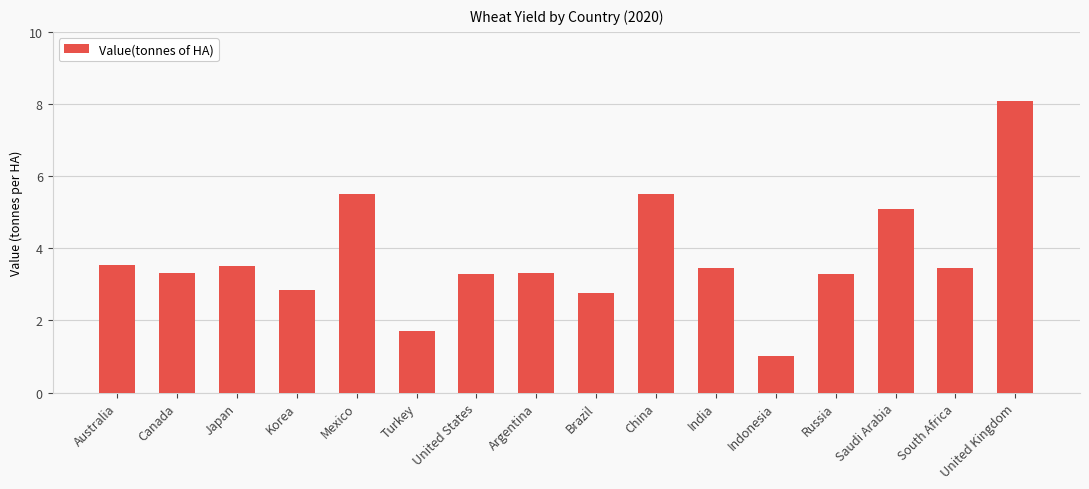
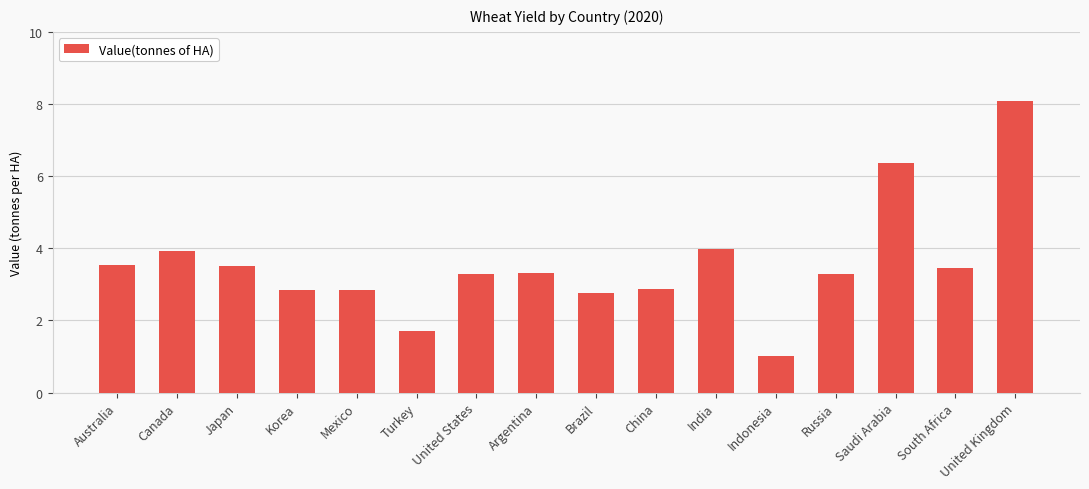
  {
    "Australia": 3.5,
-   "Canada": 3.3,
+   "Canada": 3.9,
    "Japan": 3.5,
    "Korea": 2.9,
-   "Mexico": 5.5,
+   "Mexico": 2.8,
    "Turkey": 1.7,
    "United States": 3.3,
    "Argentina": 3.3,
    "Brazil": 2.8,
-   "China": 5.5,
-   "India": 3.5,
+   "China": 2.9,
+   "India": 4.0,
    "Indonesia": 1.0,
    "Russia": 3.3,
-   "Saudi Arabia": 5.1,
+   "Saudi Arabia": 6.4,
    "South Africa": 3.4,
    "United Kingdom": 8.1
  }
